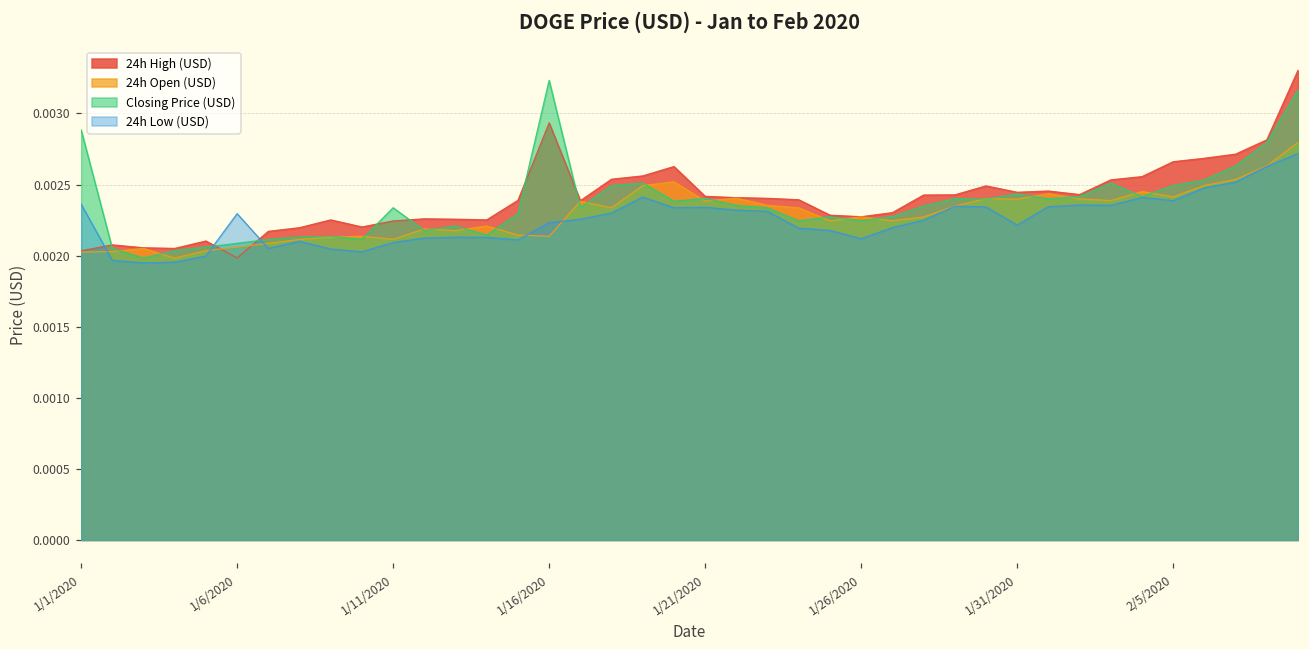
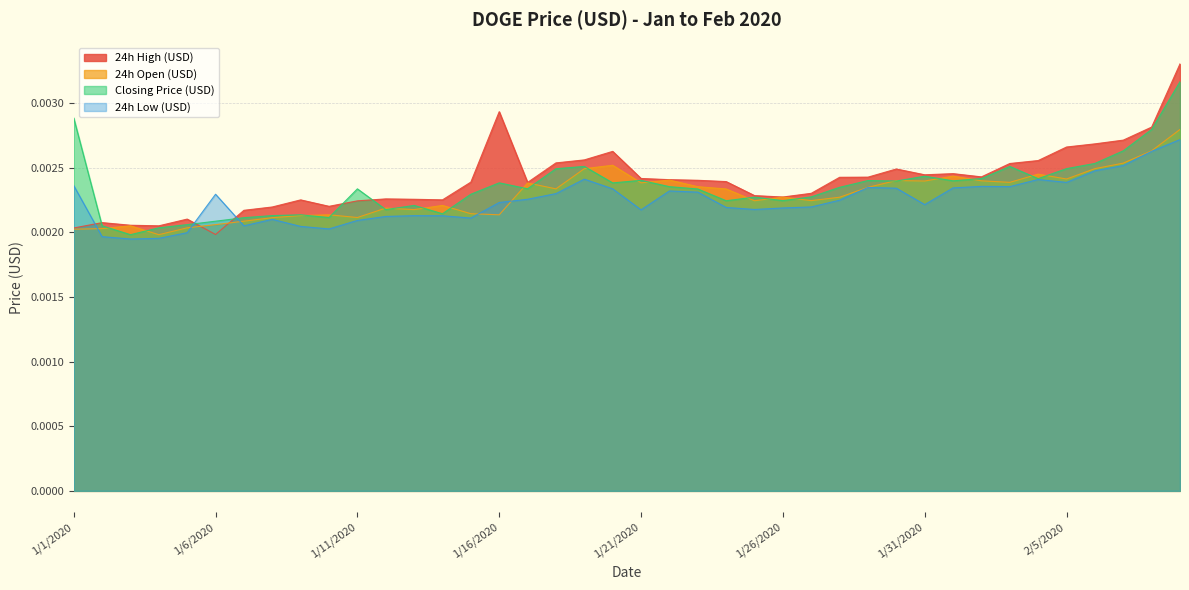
  {
    "24h High (USD)": {
      "1/6/2020": 0.00198,
      "1/11/2020": 0.00224,
      "1/16/2020": 0.00293,
      "2/5/2020": 0.00266
    },
    "24h Open (USD)": {
      "1/6/2020": 0.00206,
      "1/11/2020": 0.00212,
      "1/16/2020": 0.00214,
      "1/31/2020": 0.00240,
      "2/5/2020": 0.00241
    },
    "Closing Price (USD)": {
      "1/1/2020": 0.00289,
      "1/6/2020": 0.00209,
      "1/11/2020": 0.00234,
-     "1/16/2020": 0.00323,
+     "1/16/2020": 0.00238,
      "1/26/2020": 0.00225,
      "2/5/2020": 0.00249
    },
    "24h Low (USD)": {
      "1/1/2020": 0.00236,
      "1/6/2020": 0.00230,
      "1/11/2020": 0.00209,
      "1/16/2020": 0.00223,
-     "1/21/2020": 0.00234,
-     "1/26/2020": 0.00212,
+     "1/21/2020": 0.00217,
+     "1/26/2020": 0.00219,
      "1/31/2020": 0.00221,
      "2/5/2020": 0.00239
    }
  }
